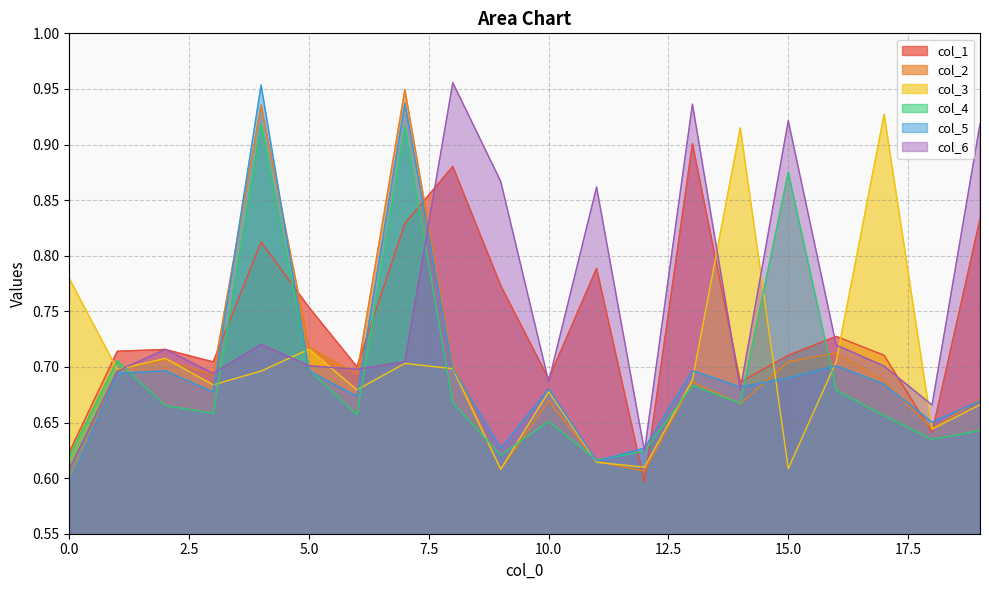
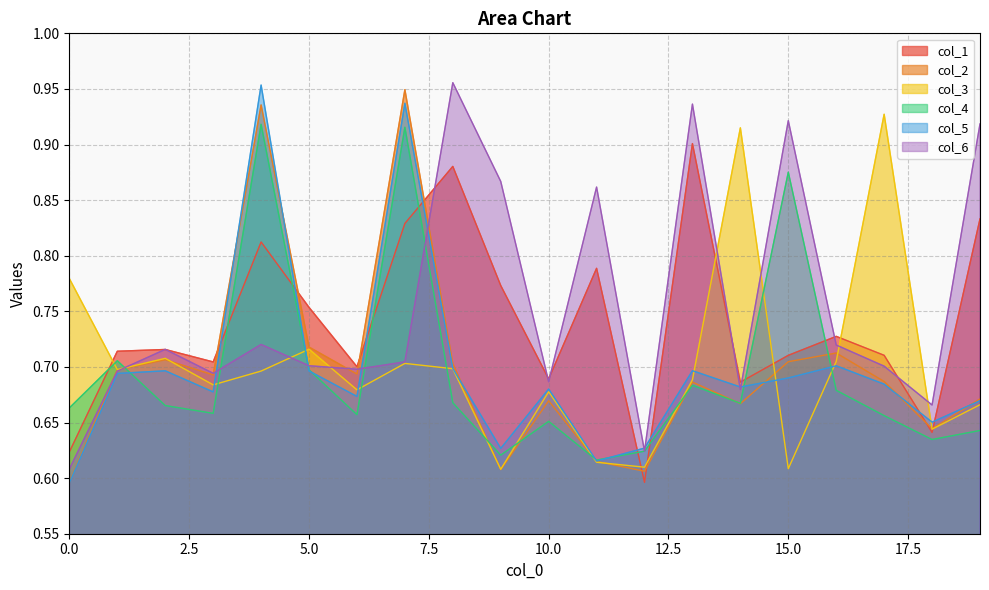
  {
    "col_3": {
      "0.0": 0.779,
      "10.0": 0.678,
      "15.0": 0.608
    },
    "col_4": {
-     "0.0": 0.620,
+     "0.0": 0.663,
      "10.0": 0.651,
      "15.0": 0.875
    },
    "col_5": {
      "10.0": 0.680,
      "15.0": 0.690
    },
    "col_6": {
      "0.0": 0.608,
      "5.0": 0.701,
      "10.0": 0.687,
      "15.0": 0.921
    }
  }
